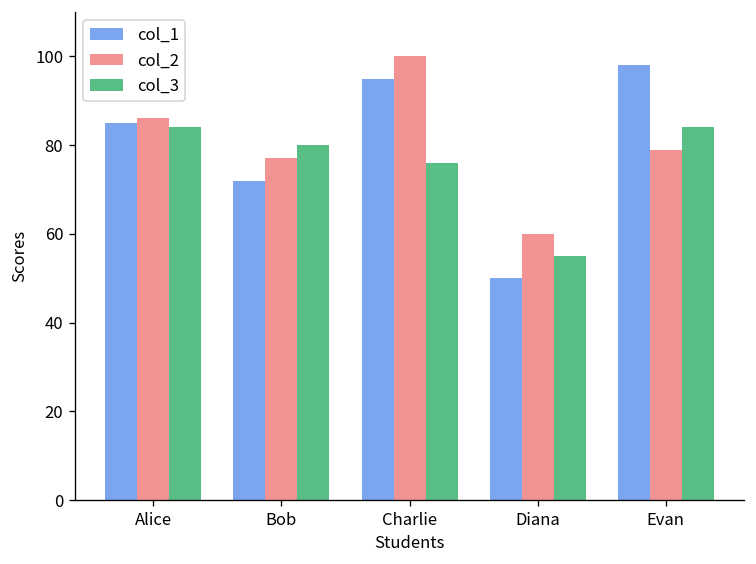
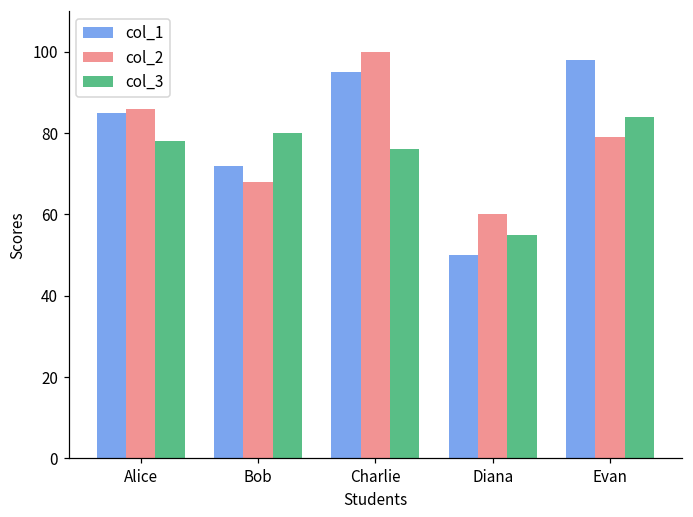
  {
    "col_1": {
      "Alice": 85,
      "Bob": 72,
      "Charlie": 95,
      "Diana": 50,
      "Evan": 98
    },
    "col_2": {
      "Alice": 86,
-     "Bob": 77,
+     "Bob": 68,
      "Charlie": 100,
      "Diana": 60,
      "Evan": 79
    },
    "col_3": {
-     "Alice": 84,
+     "Alice": 78,
      "Bob": 80,
      "Charlie": 76,
      "Diana": 55,
      "Evan": 84
    }
  }
